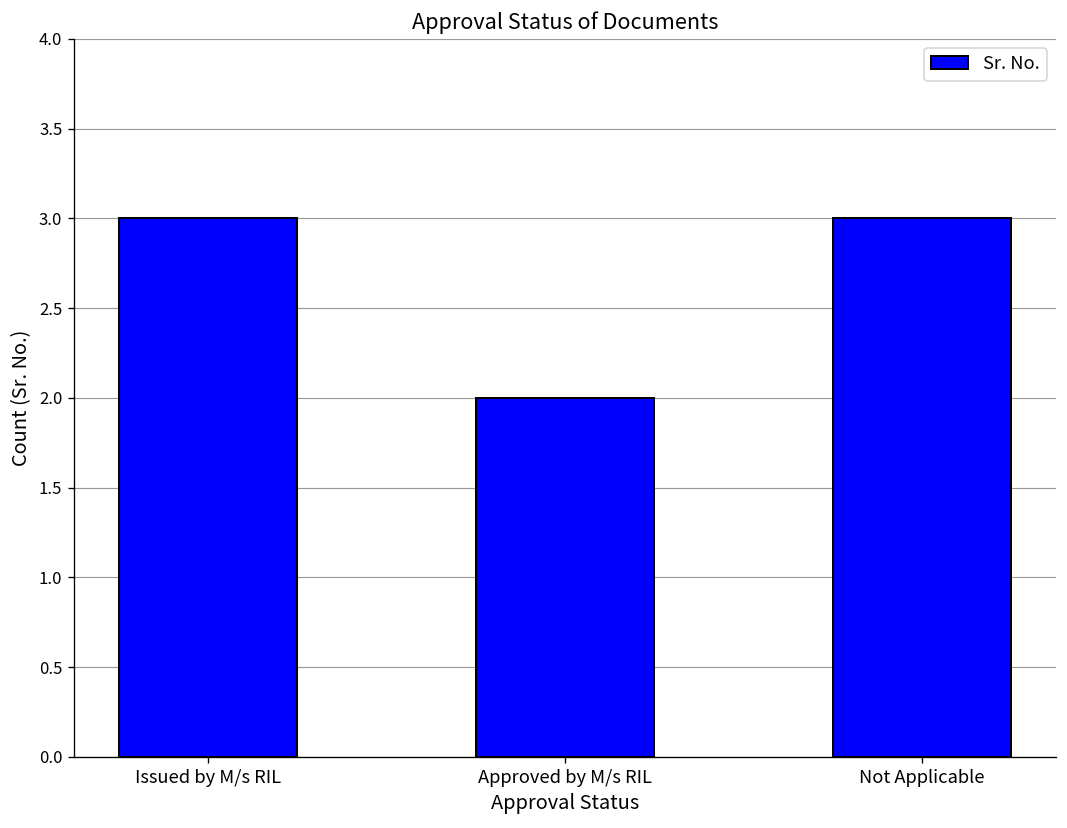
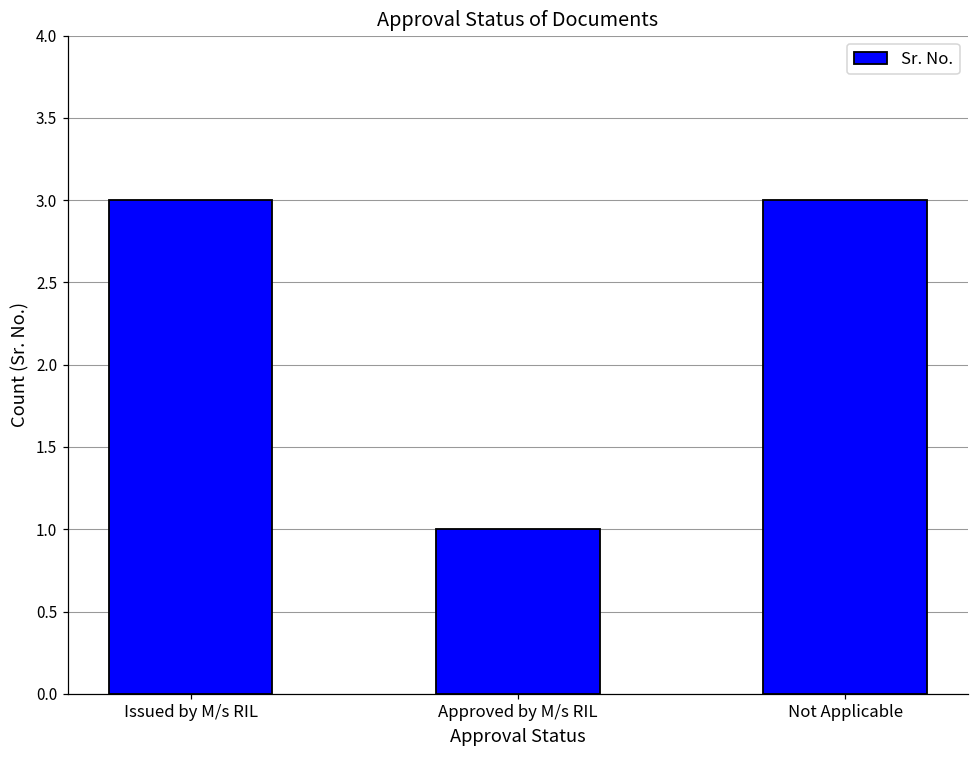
  {
    "Issued by M/s RIL": 3,
-   "Approved by M/s RIL": 2,
+   "Approved by M/s RIL": 1,
    "Not Applicable": 3
  }
